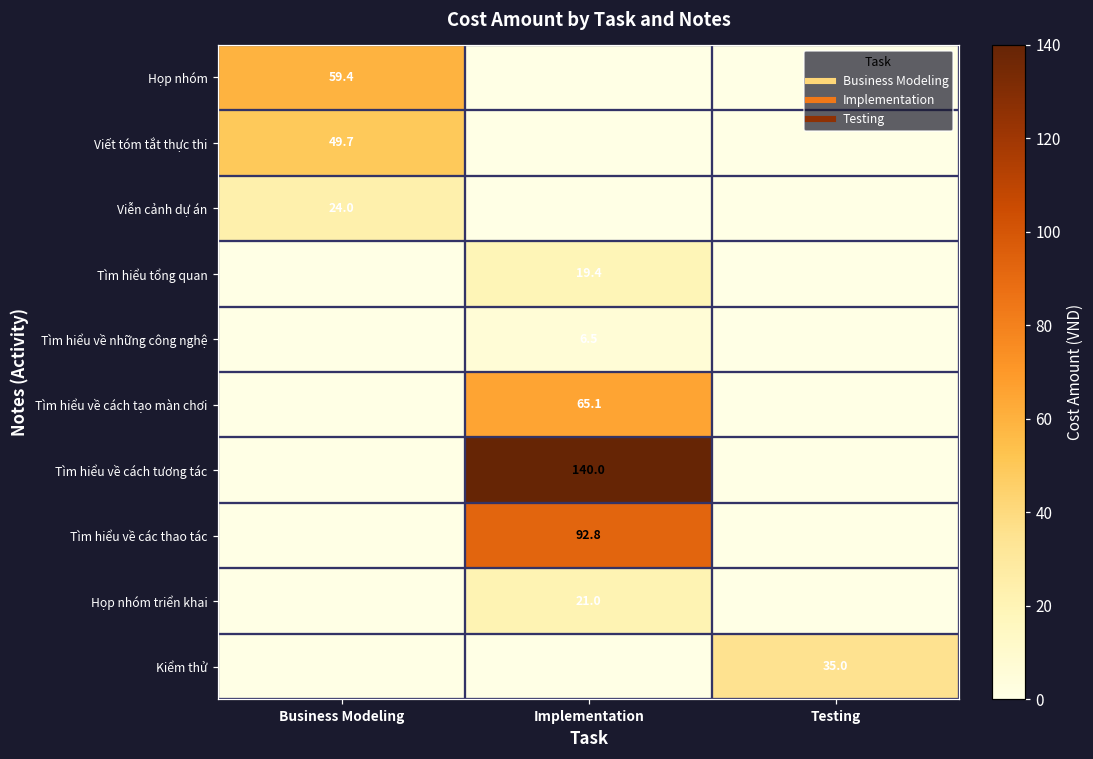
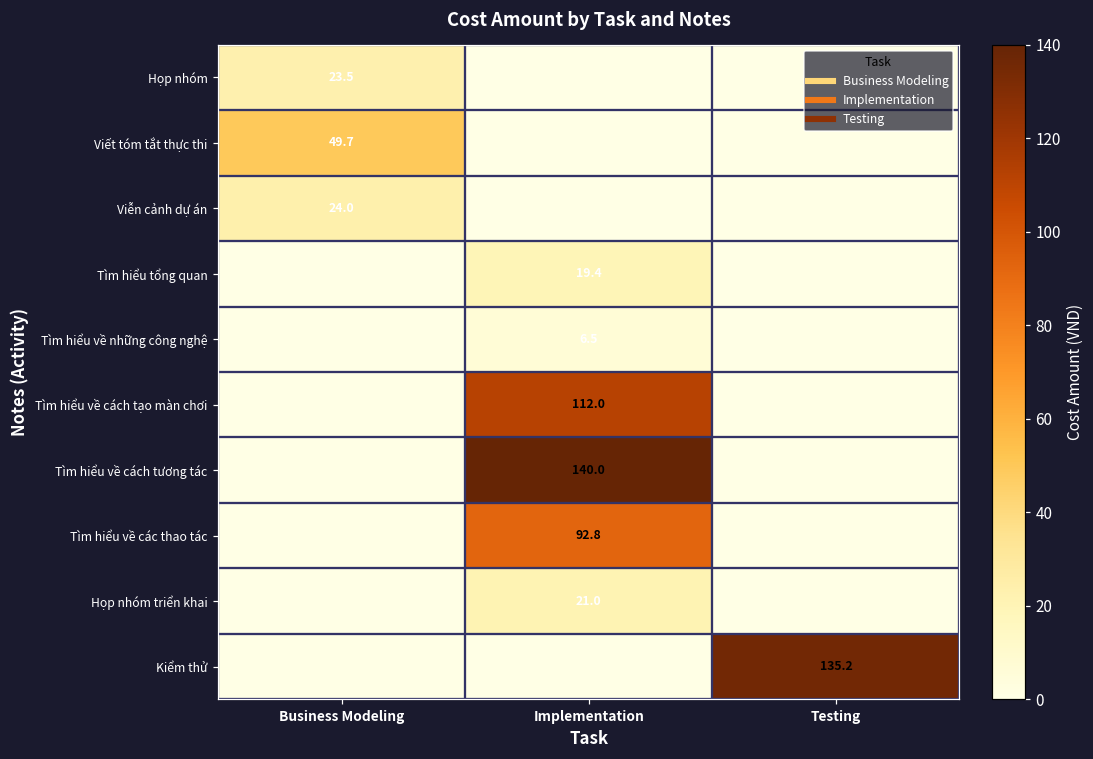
  {
    "Họp nhóm": {
-     "Business Modeling": 59.4
+     "Business Modeling": 23.5
    },
    "Viết tóm tắt thực thi": {
      "Business Modeling": 49.7
    },
    "Viễn cảnh dự án": {
      "Business Modeling": 24.0
    },
    "Tìm hiểu tổng quan": {
      "Implementation": 19.4
    },
    "Tìm hiểu về cách tạo màn chơi": {
-     "Implementation": 65.1
+     "Implementation": 112.0
    },
    "Tìm hiểu về cách tương tác": {
      "Implementation": 140.0
    },
    "Tìm hiểu về các thao tác": {
      "Implementation": 92.8
    },
    "Họp nhóm triển khai": {
      "Implementation": 21.0
    },
    "Kiểm thử": {
-     "Testing": 35.0
+     "Testing": 135.2
    }
  }
